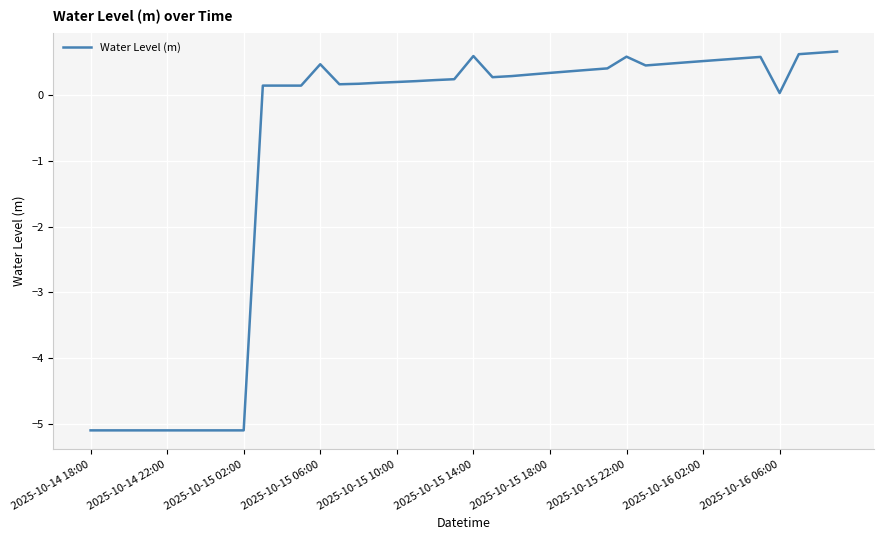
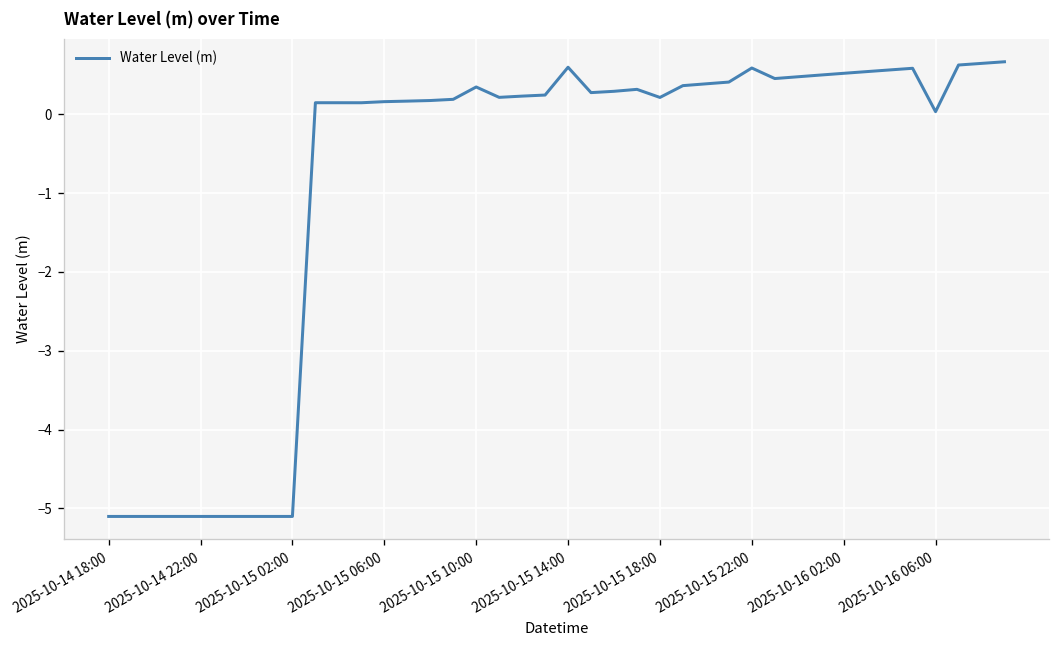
  {
    "2025-10-14 18:00": -5.1,
    "2025-10-14 22:00": -5.1,
    "2025-10-15 02:00": -5.1,
-   "2025-10-15 06:00": 0.5,
-   "2025-10-15 10:00": 0.2,
+   "2025-10-15 06:00": 0.2,
+   "2025-10-15 10:00": 0.3,
    "2025-10-15 14:00": 0.6,
-   "2025-10-15 18:00": 0.3,
+   "2025-10-15 18:00": 0.2,
    "2025-10-15 22:00": 0.6,
    "2025-10-16 02:00": 0.5,
    "2025-10-16 06:00": 0.0
  }
